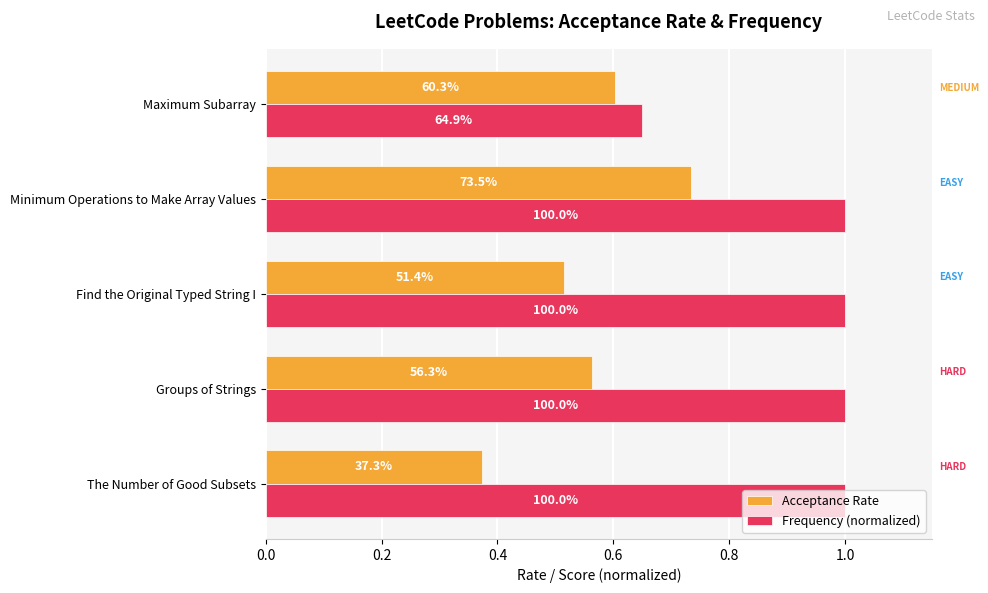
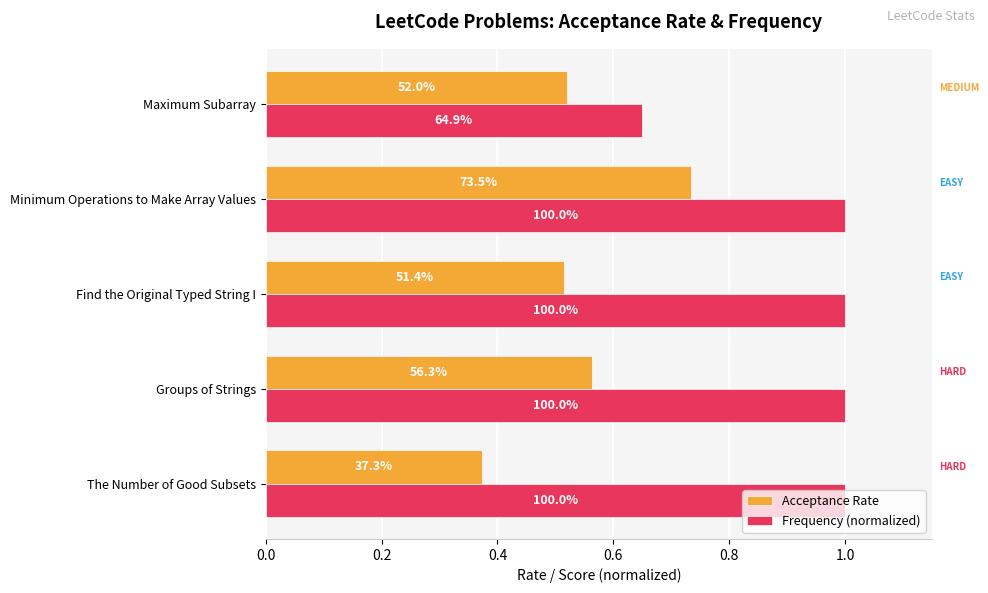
  {
    "Acceptance Rate": {
-     "Maximum Subarray": "60.3%",
+     "Maximum Subarray": "52.0%",
      "Minimum Operations to Make Array Values": "73.5%",
      "Find the Original Typed String I": "51.4%",
      "Groups of Strings": "56.3%",
      "The Number of Good Subsets": "37.3%"
    },
    "Frequency (normalized)": {
      "Maximum Subarray": "64.9%",
      "Minimum Operations to Make Array Values": "100.0%",
      "Find the Original Typed String I": "100.0%",
      "Groups of Strings": "100.0%"
    }
  }
